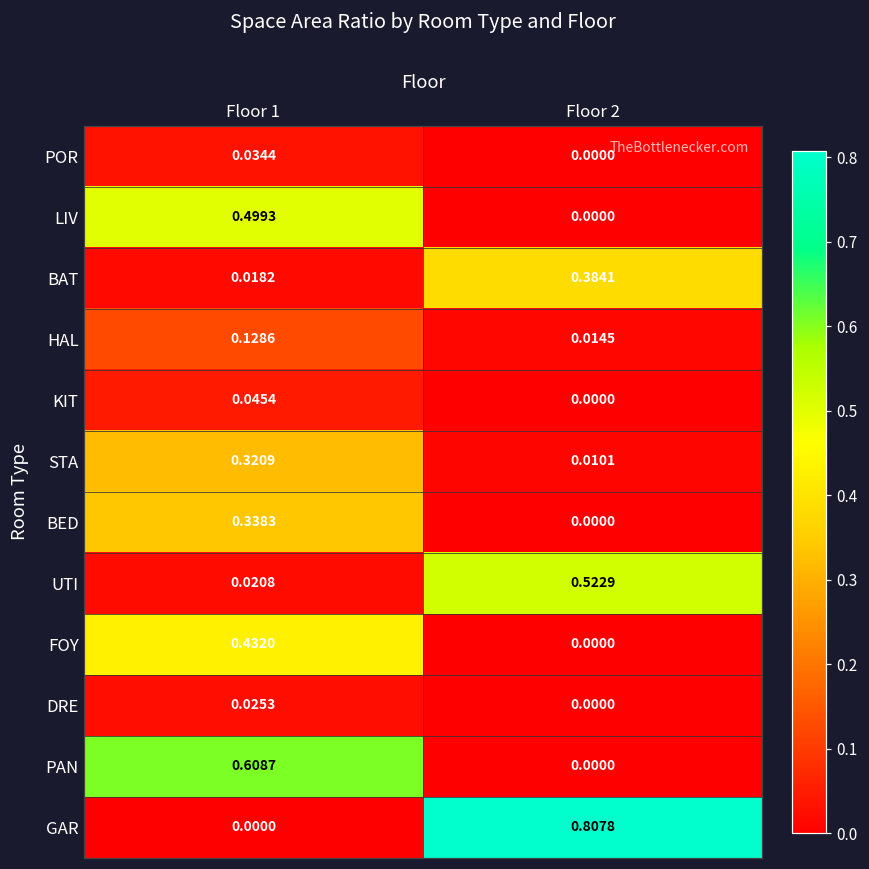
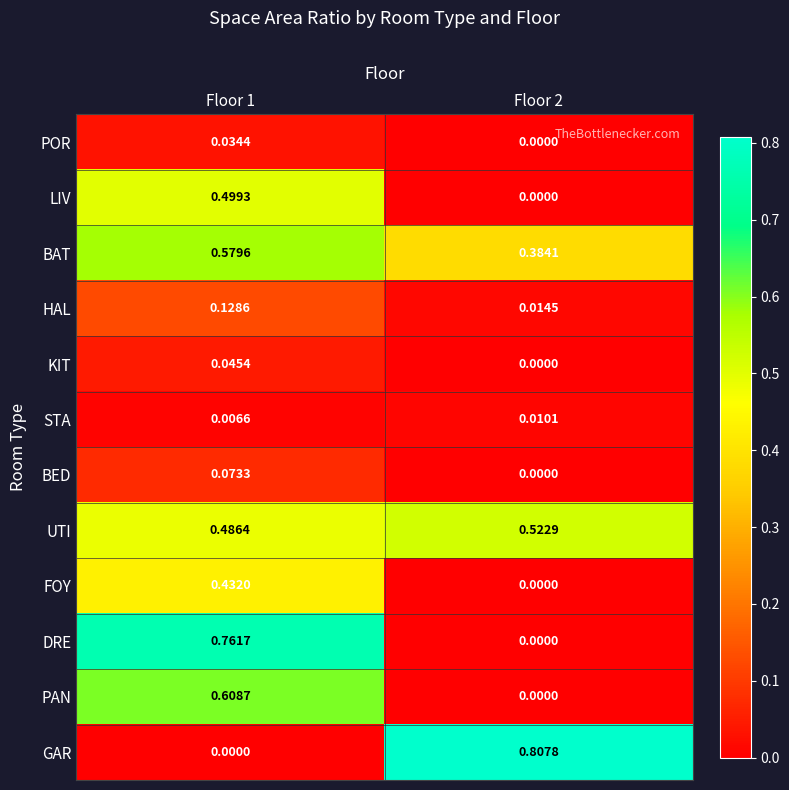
  {
    "POR": {
      "Floor 1": 0.0344
    },
    "LIV": {
      "Floor 1": 0.4993,
      "Floor 2": 0.0000
    },
    "BAT": {
-     "Floor 1": 0.0182,
+     "Floor 1": 0.5796,
      "Floor 2": 0.3841
    },
    "HAL": {
      "Floor 1": 0.1286,
      "Floor 2": 0.0145
    },
    "KIT": {
      "Floor 1": 0.0454,
      "Floor 2": 0.0000
    },
    "STA": {
-     "Floor 1": 0.3209,
+     "Floor 1": 0.0066,
      "Floor 2": 0.0101
    },
    "BED": {
-     "Floor 1": 0.3383,
+     "Floor 1": 0.0733,
      "Floor 2": 0.0000
    },
    "UTI": {
-     "Floor 1": 0.0208,
+     "Floor 1": 0.4864,
      "Floor 2": 0.5229
    },
    "FOY": {
      "Floor 1": 0.4320,
      "Floor 2": 0.0000
    },
    "DRE": {
-     "Floor 1": 0.0253,
+     "Floor 1": 0.7617,
      "Floor 2": 0.0000
    },
    "PAN": {
      "Floor 1": 0.6087,
      "Floor 2": 0.0000
    },
    "GAR": {
      "Floor 1": 0.0000,
      "Floor 2": 0.8078
    }
  }
